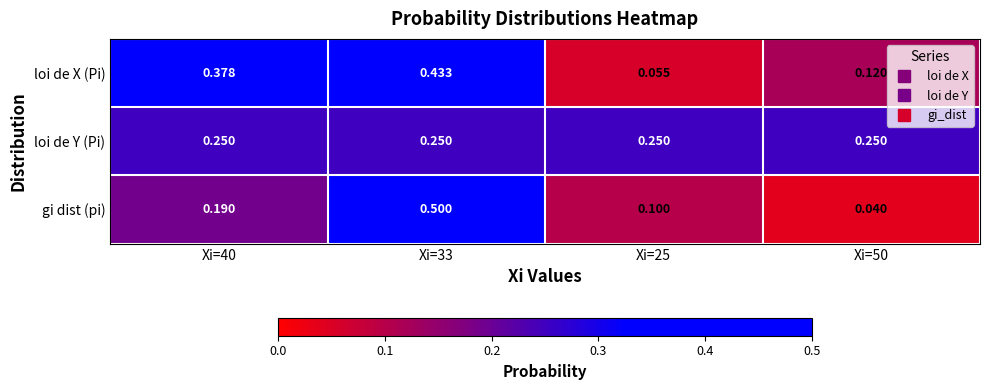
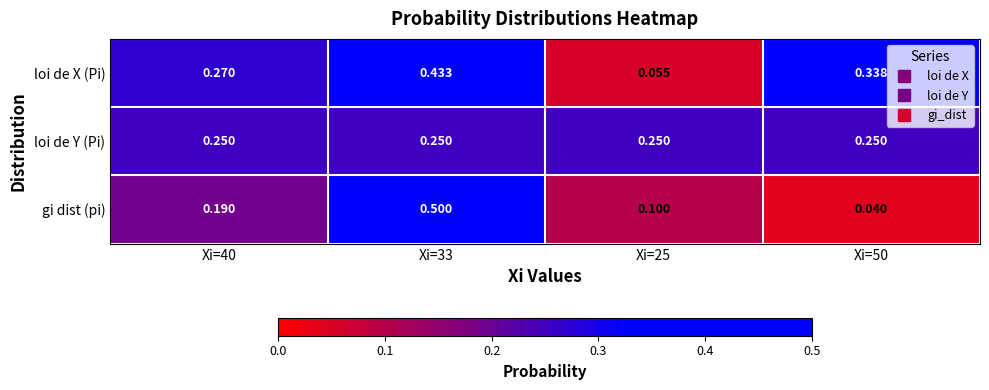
  {
    "loi de X (Pi)": {
-     "Xi=40": 0.378,
+     "Xi=40": 0.270,
      "Xi=33": 0.433,
      "Xi=25": 0.055,
-     "Xi=50": 0.120
+     "Xi=50": 0.338
    },
    "loi de Y (Pi)": {
      "Xi=40": 0.250,
      "Xi=33": 0.250,
      "Xi=25": 0.250,
      "Xi=50": 0.250
    },
    "gi dist (pi)": {
      "Xi=40": 0.190,
      "Xi=33": 0.500,
      "Xi=25": 0.100,
      "Xi=50": 0.040
    }
  }
